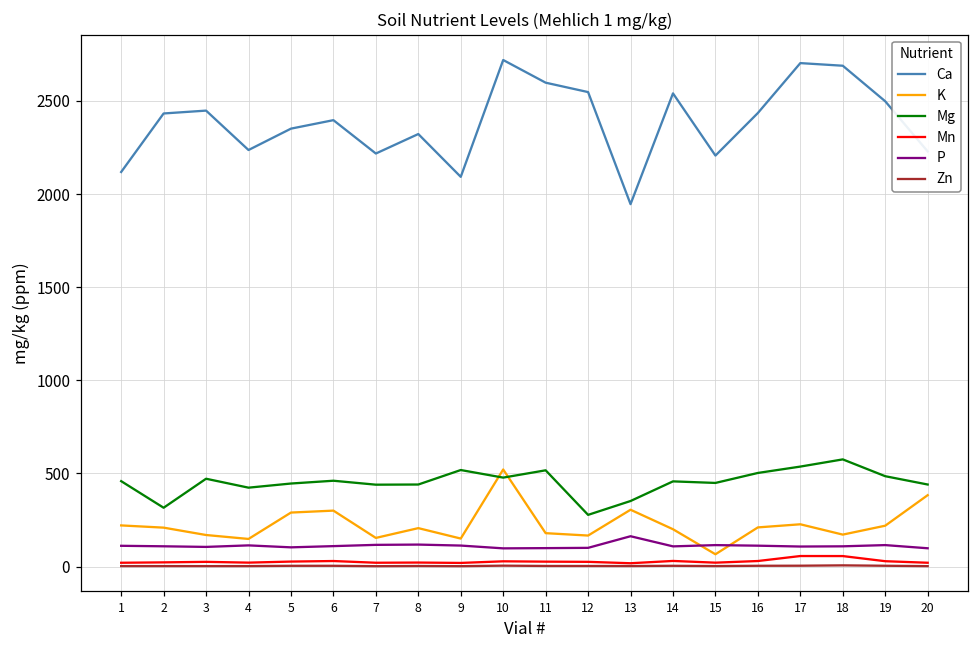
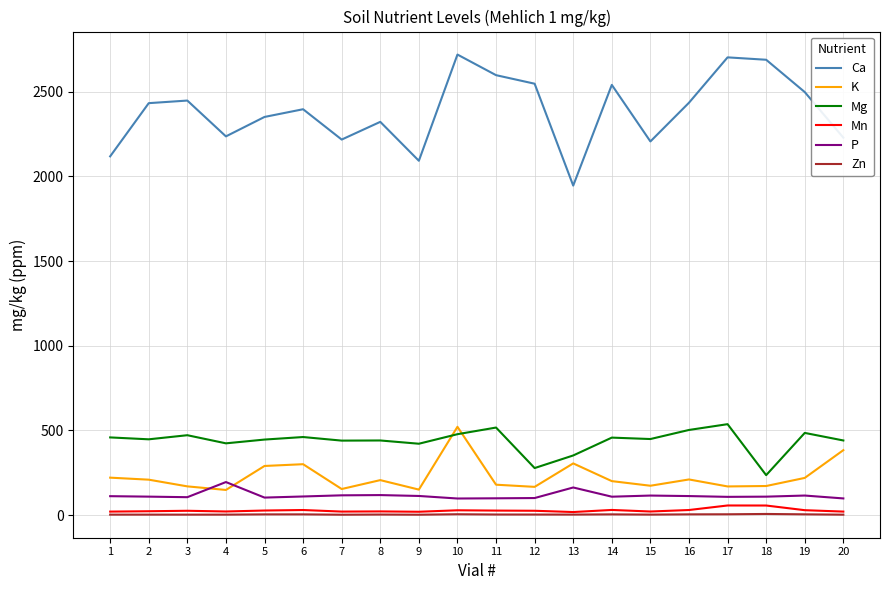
  {
    "Ca": {
      "1": 2120,
      "2": 2430,
      "3": 2450,
      "4": 2240,
      "5": 2350,
      "6": 2400,
      "7": 2220,
      "8": 2320,
      "9": 2090,
      "10": 2720,
      "11": 2600,
      "12": 2550,
      "13": 1950,
      "14": 2540,
      "15": 2210,
      "16": 2440,
      "17": 2700,
      "18": 2690,
      "19": 2500
    },
    "K": {
      "1": 220,
      "2": 210,
      "3": 170,
      "4": 150,
      "5": 290,
      "6": 300,
      "7": 150,
      "8": 210,
      "9": 150,
      "10": 520,
      "11": 180,
      "12": 170,
      "13": 300,
      "14": 200,
-     "15": 70,
+     "15": 170,
      "16": 210,
-     "17": 230,
+     "17": 170,
      "18": 170,
      "19": 220,
      "20": 380
    },
    "Mg": {
      "1": 460,
-     "2": 320,
+     "2": 450,
      "3": 470,
      "4": 420,
      "5": 450,
      "6": 460,
      "7": 440,
      "8": 440,
-     "9": 520,
+     "9": 420,
      "10": 480,
      "11": 520,
      "12": 280,
      "13": 350,
      "14": 460,
      "15": 450,
      "16": 500,
      "17": 540,
-     "18": 580,
+     "18": 240,
      "19": 490,
      "20": 440
    },
    "Mn": {
      "1": 20,
      "2": 20,
      "3": 30,
      "4": 20,
      "5": 30,
      "6": 30,
      "7": 20,
      "8": 20,
      "9": 20,
      "10": 30,
      "11": 30,
      "12": 30,
      "13": 20,
      "14": 30,
      "15": 20,
      "16": 30,
      "17": 60,
      "18": 60,
      "19": 30,
      "20": 20
    },
    "P": {
      "1": 110,
      "2": 110,
      "3": 110,
-     "4": 110,
+     "4": 190,
      "5": 100,
      "6": 110,
      "7": 120,
      "8": 120,
      "9": 110,
      "10": 100,
      "11": 100,
      "12": 100,
      "13": 160,
      "14": 110,
      "15": 120,
      "16": 110,
      "17": 110,
      "18": 110,
      "19": 120,
      "20": 100
    },
    "Zn": {
      "1": 0,
      "2": 0,
      "3": 0,
      "4": 0,
      "5": 0,
      "6": 0,
      "7": 0,
      "8": 0,
      "9": 0,
      "10": 0,
      "11": 0,
      "12": 0,
      "13": 0,
      "14": 0,
      "15": 0,
      "16": 0,
      "17": 0,
      "18": 10,
      "19": 0,
      "20": 0
    }
  }
